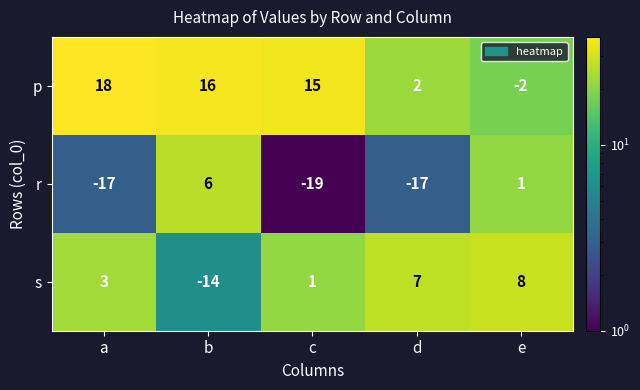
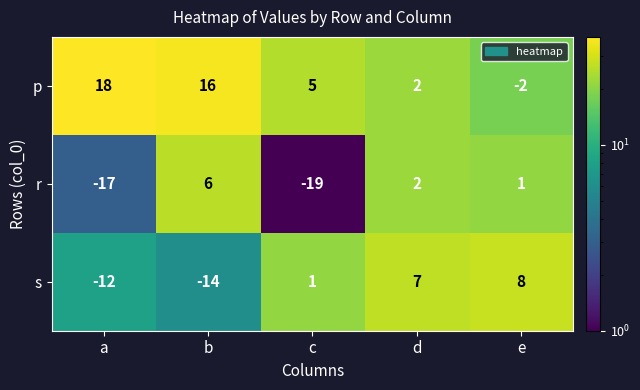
  {
    "p": {
      "a": 18,
      "b": 16,
-     "c": 15,
+     "c": 5,
      "d": 2,
      "e": -2
    },
    "r": {
      "a": -17,
      "b": 6,
      "c": -19,
-     "d": -17,
+     "d": 2,
      "e": 1
    },
    "s": {
-     "a": 3,
+     "a": -12,
      "b": -14,
      "c": 1,
      "d": 7,
      "e": 8
    }
  }
